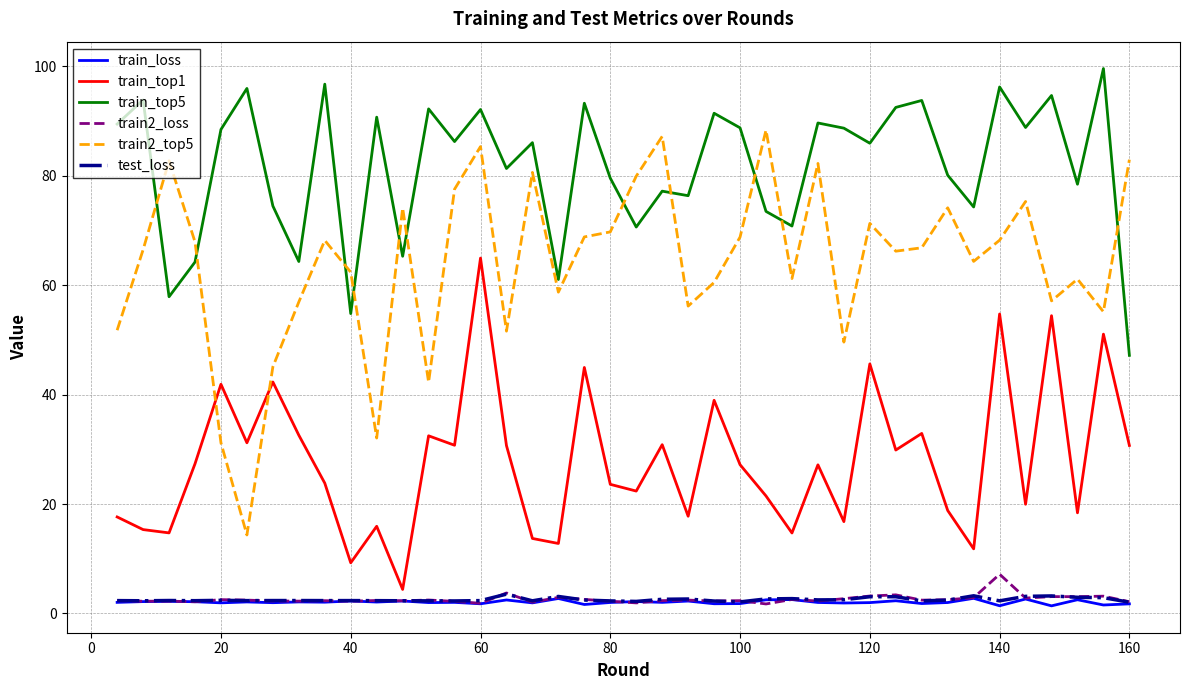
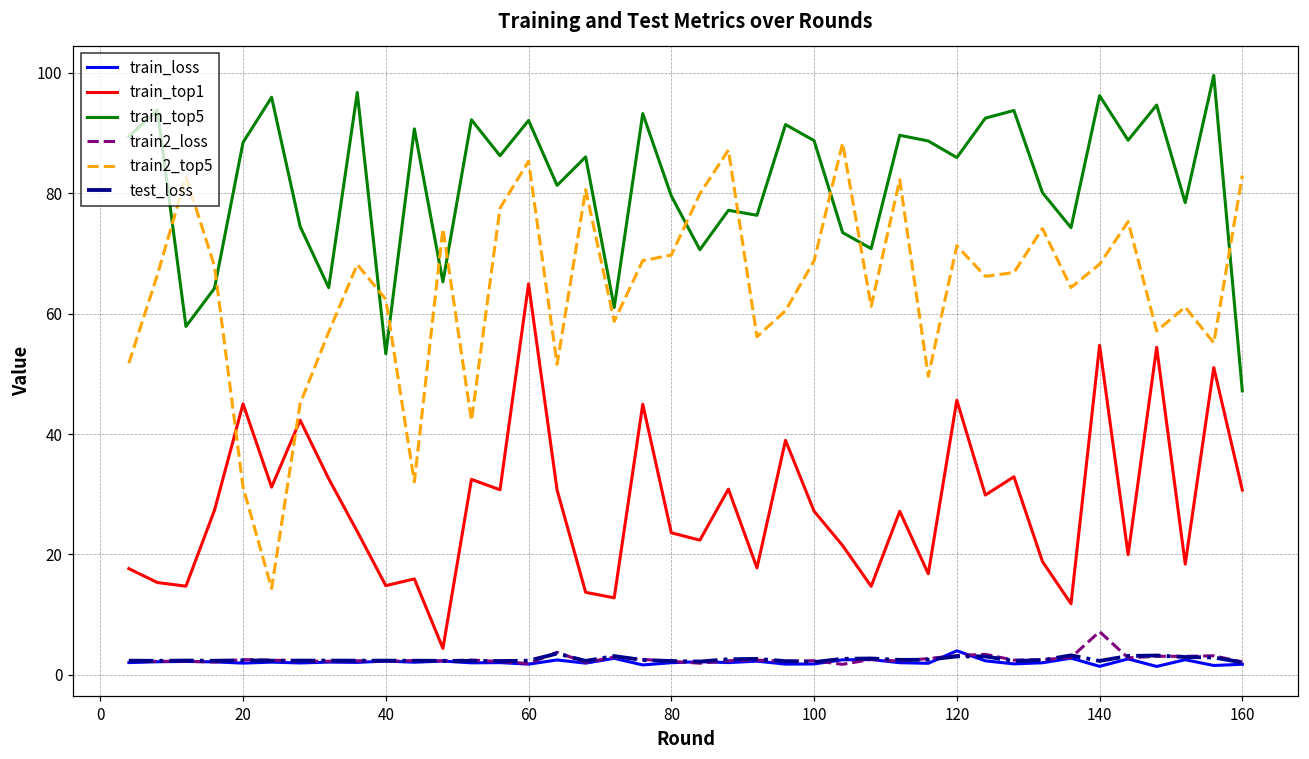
  {
    "train_loss": {
-     "120": 2,
+     "120": 4,
      "140": 1
    },
    "train_top1": {
-     "20": 42,
-     "40": 9,
+     "20": 45,
+     "40": 15,
      "60": 65,
      "80": 24,
      "100": 27,
      "120": 46,
      "140": 55,
      "160": 31
    },
    "train_top5": {
      "20": 88,
-     "40": 55,
+     "40": 53,
      "60": 92,
      "80": 80,
      "100": 89,
      "120": 86,
      "140": 96,
      "160": 47
    },
    "train2_loss": {
      "140": 7
    },
    "train2_top5": {
      "20": 31,
      "40": 62,
      "60": 85,
      "80": 70,
      "100": 69,
      "120": 71,
      "140": 68,
      "160": 83
    },
    "test_loss": {
      "60": 2,
      "140": 2
    }
  }
